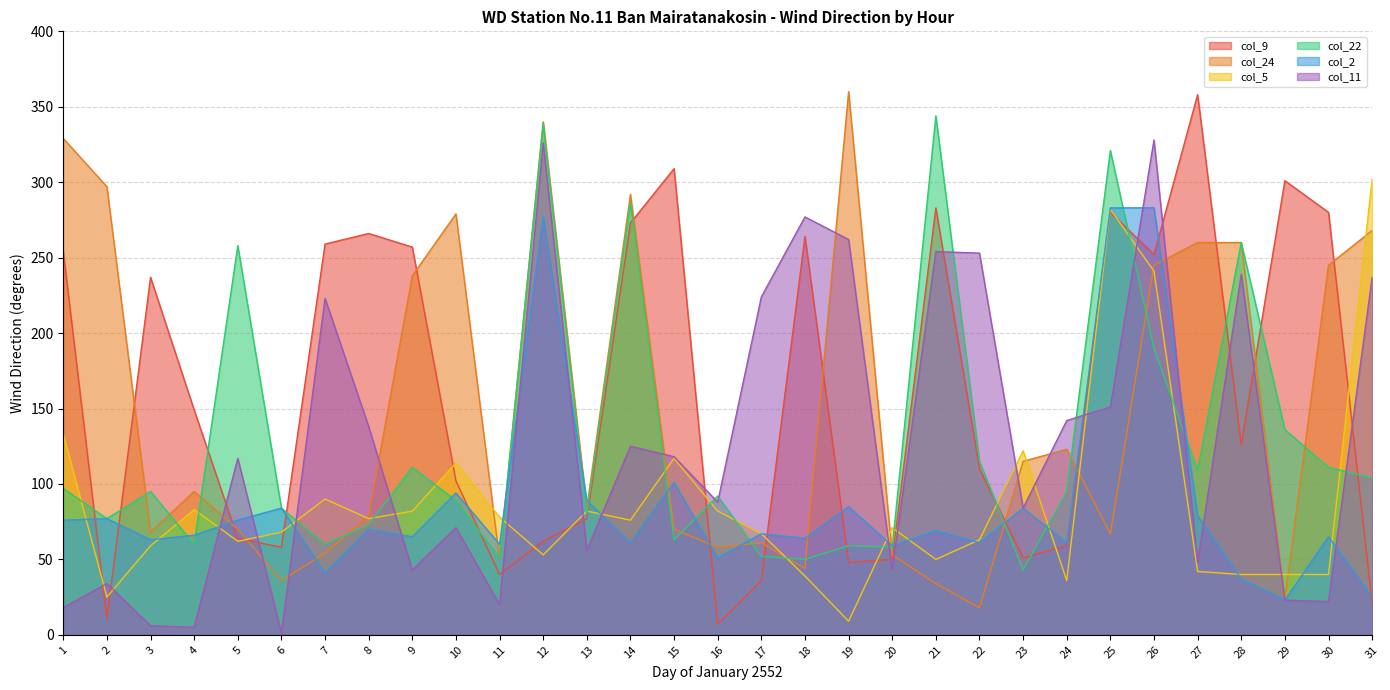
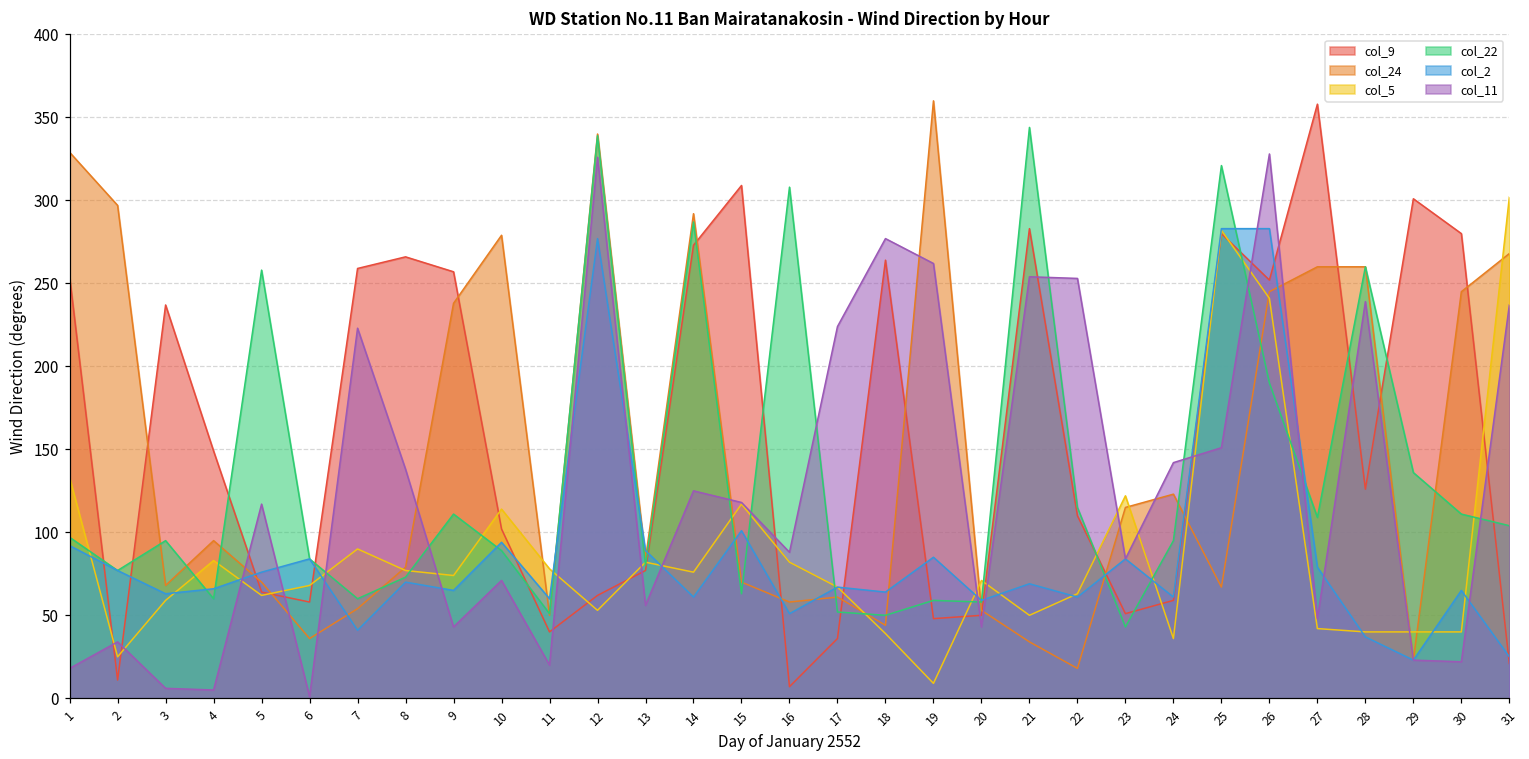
  {
    "col_5": {
      "1": 133,
      "2": 25,
      "3": 59,
      "4": 83,
      "5": 62,
      "6": 68,
      "7": 90,
      "8": 77,
-     "9": 82,
+     "9": 74,
      "10": 114,
      "11": 78,
      "12": 53,
      "13": 82,
      "14": 76,
      "16": 82,
      "18": 39,
      "19": 9,
      "20": 71,
      "21": 50,
      "22": 63,
      "23": 122,
      "24": 36,
      "26": 241,
      "27": 42,
      "28": 40,
      "29": 40,
      "30": 40,
      "31": 302
    },
    "col_22": {
      "1": 97,
      "3": 95,
      "4": 60,
      "5": 258,
      "7": 60,
      "8": 73,
      "9": 111,
      "10": 89,
      "13": 80,
      "14": 287,
      "15": 63,
-     "16": 92,
+     "16": 308,
      "17": 52,
      "18": 50,
      "19": 59,
      "21": 344,
      "22": 115,
      "23": 43,
      "24": 95,
      "25": 321,
      "26": 190,
      "27": 109,
      "29": 136,
      "30": 111,
      "31": 104
    },
    "col_2": {
-     "1": 76,
+     "1": 92,
      "3": 63,
      "4": 66,
      "5": 76,
      "7": 41,
      "8": 70,
      "9": 65,
      "10": 94,
      "11": 60,
      "12": 277,
      "13": 89,
      "14": 61,
      "15": 101,
      "16": 51,
      "18": 64,
      "19": 85,
      "21": 69,
      "22": 61,
      "24": 61,
      "26": 283,
      "27": 79,
      "28": 37,
      "30": 65,
      "31": 25
    },
    "col_11": {
      "1": 18,
      "2": 34,
      "3": 6,
      "4": 5,
      "5": 117,
      "6": 1,
      "7": 223,
      "8": 138,
      "9": 43,
      "10": 71,
      "11": 20,
      "12": 326,
      "13": 56,
      "14": 125,
      "16": 88,
      "17": 224,
      "18": 277,
      "19": 262,
      "20": 43,
      "21": 254,
      "22": 253,
      "24": 142,
      "25": 151,
      "26": 328,
      "27": 48,
      "28": 239,
      "30": 22,
      "31": 237
    }
  }
